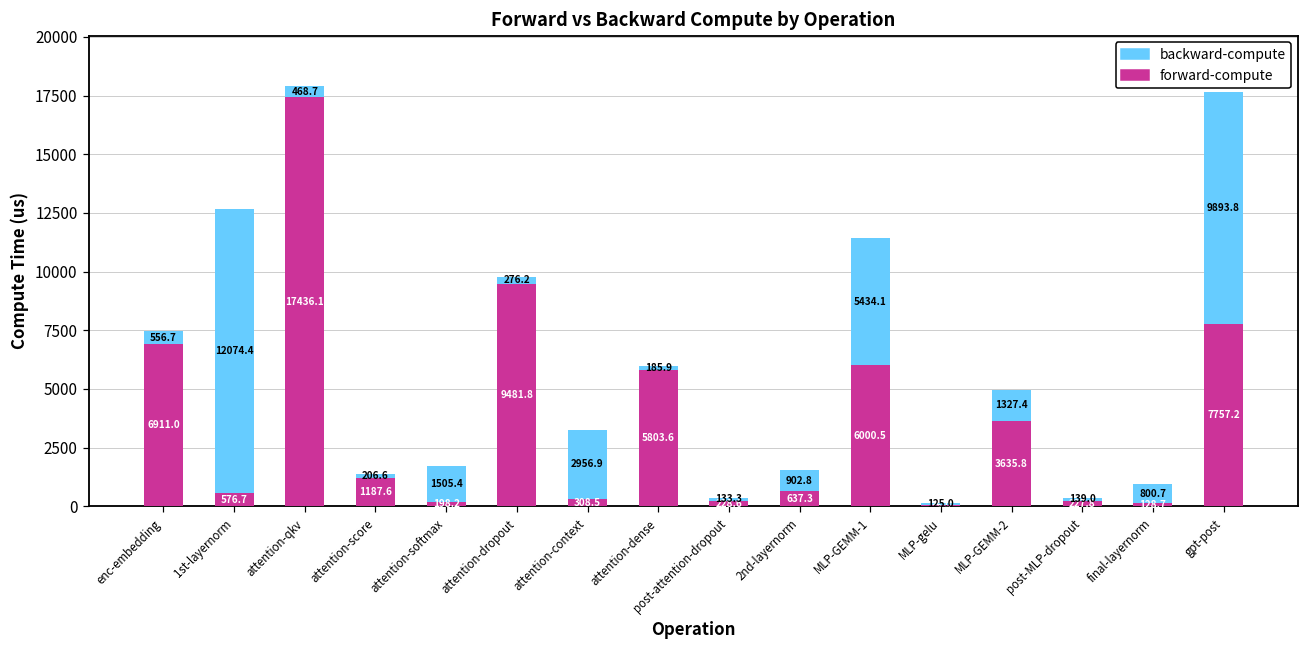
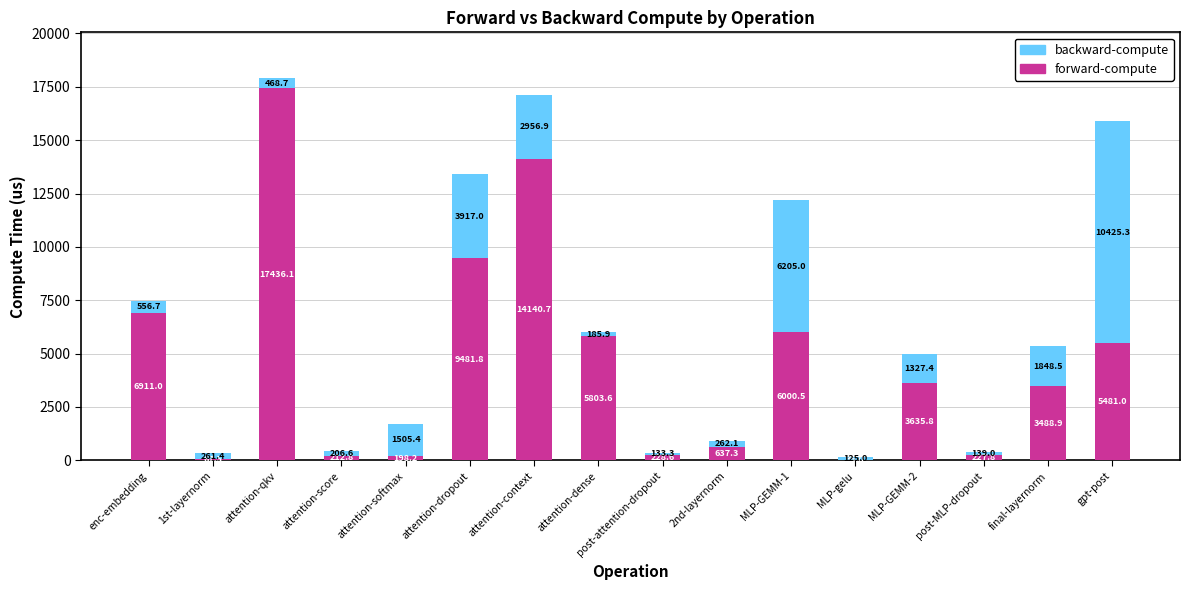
  {
    "forward-compute": {
      "enc-embedding": 6911.0,
-     "1st-layernorm": 576.7,
+     "1st-layernorm": 67.5,
      "attention-qkv": 17436.1,
-     "attention-score": 1187.6,
+     "attention-score": 212.8,
      "attention-softmax": 198.2,
      "attention-dropout": 9481.8,
-     "attention-context": 308.5,
+     "attention-context": 14140.7,
      "attention-dense": 5803.6,
      "2nd-layernorm": 637.3,
      "MLP-GEMM-1": 6000.5,
      "MLP-GEMM-2": 3635.8,
-     "final-layernorm": 128.7,
-     "gpt-post": 7757.2
+     "final-layernorm": 3488.9,
+     "gpt-post": 5481.0
    },
    "backward-compute": {
      "enc-embedding": 556.7,
-     "1st-layernorm": 12074.4,
+     "1st-layernorm": 261.4,
      "attention-qkv": 468.7,
      "attention-softmax": 1505.4,
-     "attention-dropout": 276.2,
+     "attention-dropout": 3917.0,
      "attention-context": 2956.9,
      "attention-dense": 185.9,
-     "2nd-layernorm": 902.8,
-     "MLP-GEMM-1": 5434.1,
+     "2nd-layernorm": 262.1,
+     "MLP-GEMM-1": 6205.0,
      "MLP-GEMM-2": 1327.4,
-     "final-layernorm": 800.7,
-     "gpt-post": 9893.8
+     "final-layernorm": 1848.5,
+     "gpt-post": 10425.3
    }
  }
